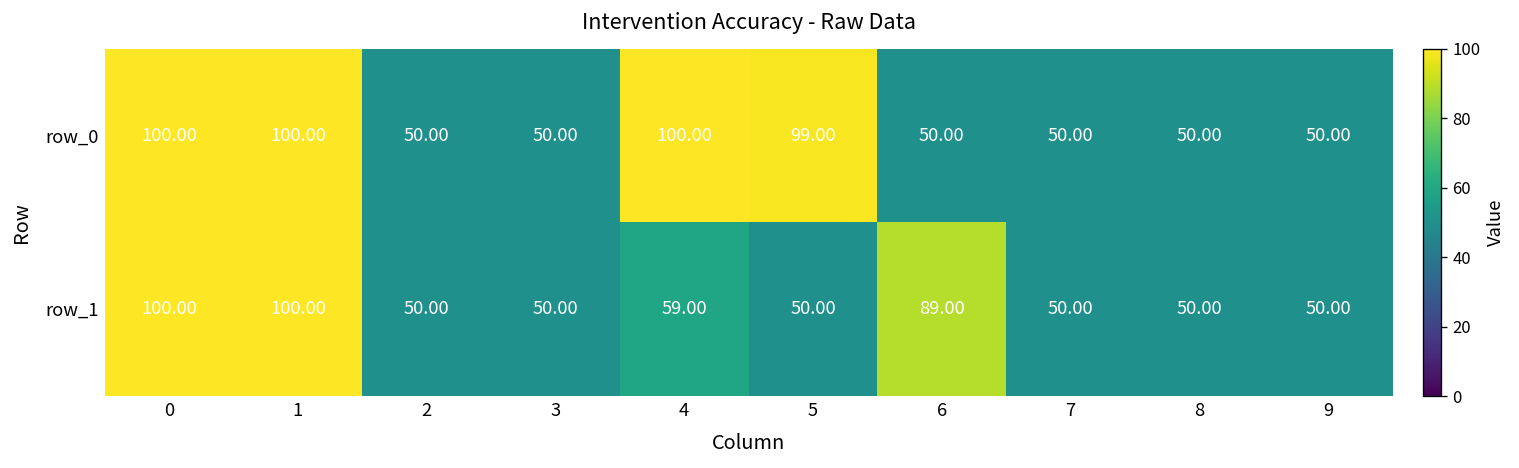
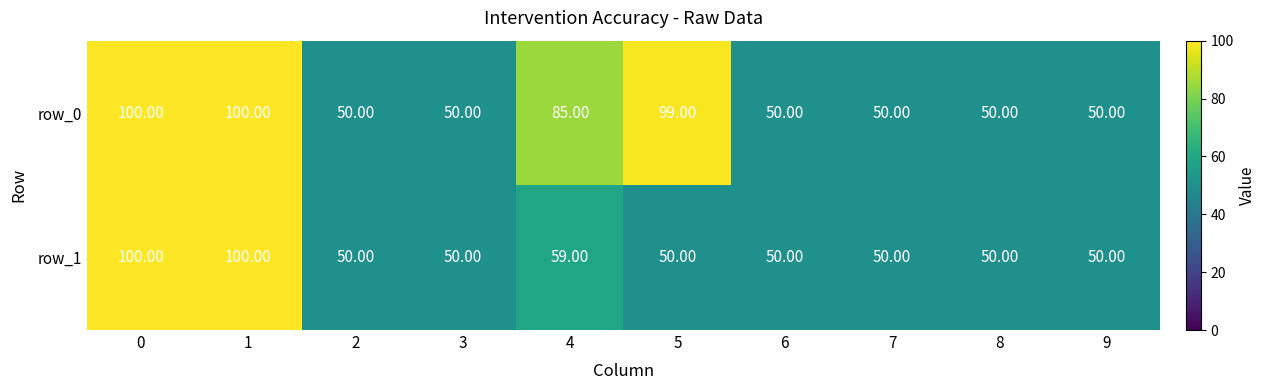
  {
    "row_0": {
      "0": 100.00,
      "1": 100.00,
      "2": 50.00,
      "3": 50.00,
-     "4": 100.00,
+     "4": 85.00,
      "5": 99.00,
      "6": 50.00,
      "7": 50.00,
      "8": 50.00,
      "9": 50.00
    },
    "row_1": {
      "0": 100.00,
      "1": 100.00,
      "2": 50.00,
      "3": 50.00,
      "4": 59.00,
      "5": 50.00,
-     "6": 89.00,
+     "6": 50.00,
      "7": 50.00,
      "8": 50.00,
      "9": 50.00
    }
  }
